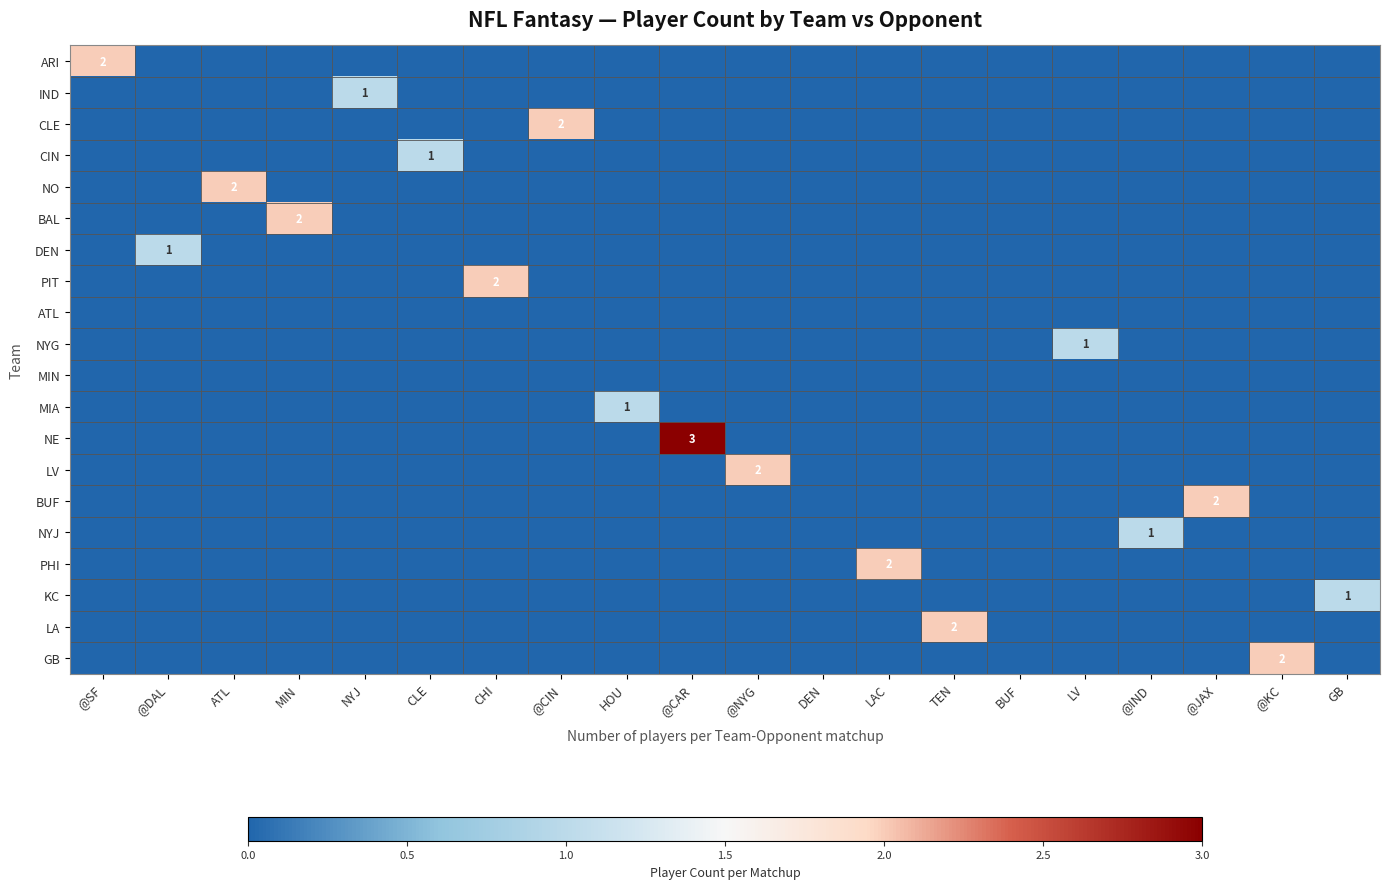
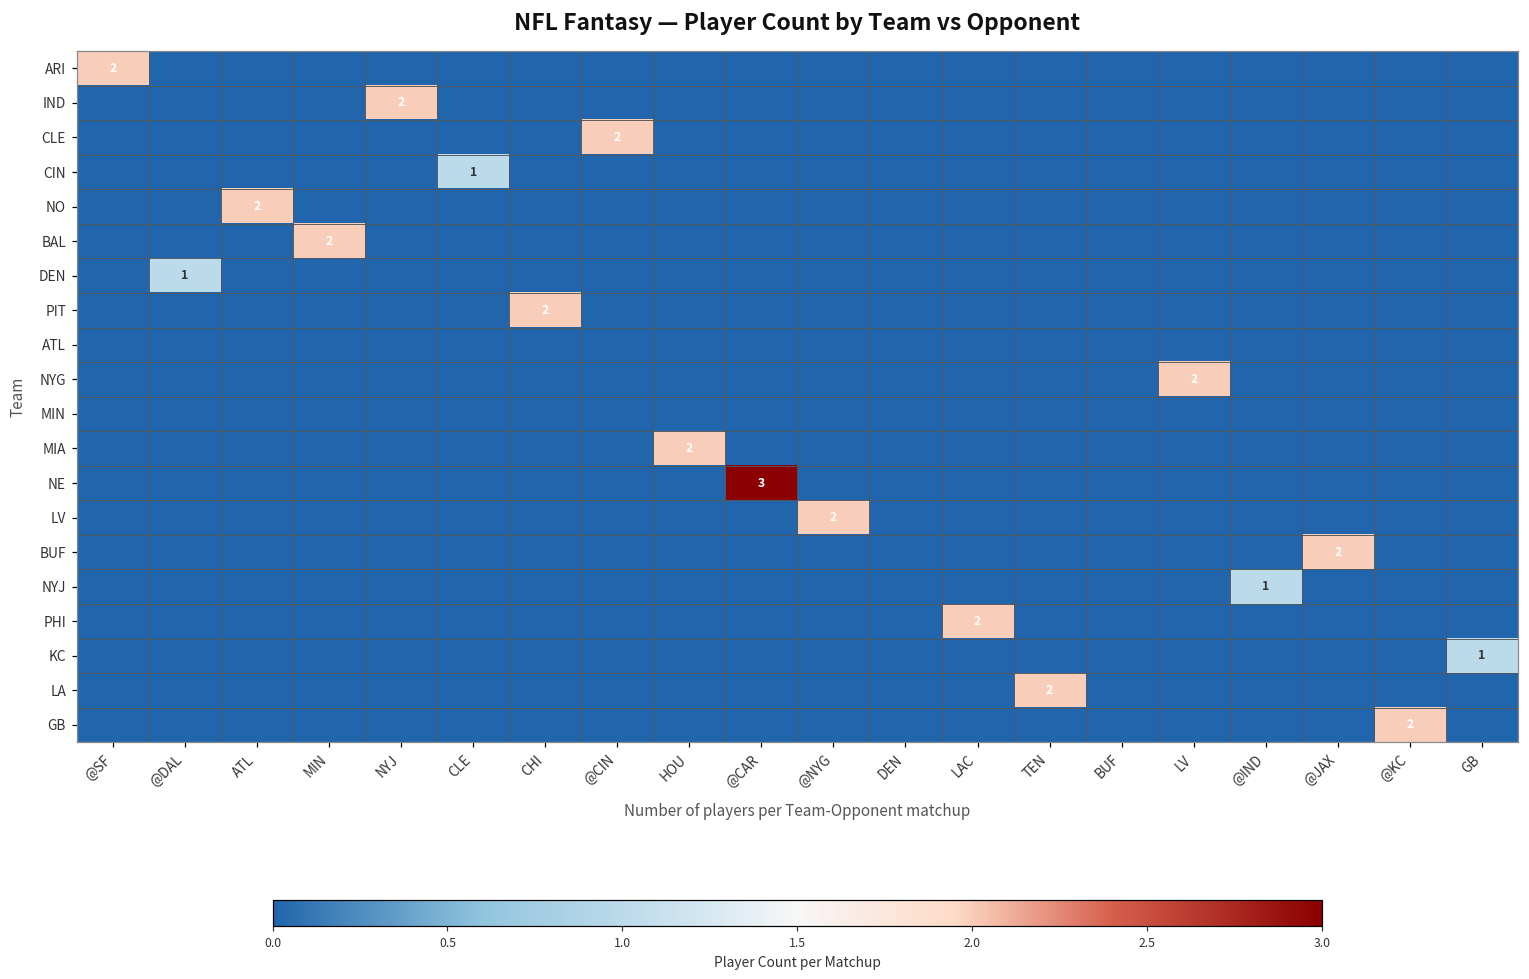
  {
    "ARI": {
      "@SF": 2
    },
    "IND": {
-     "NYJ": 1
+     "NYJ": 2
    },
    "CLE": {
      "@CIN": 2
    },
    "CIN": {
      "CLE": 1
    },
    "NO": {
      "ATL": 2
    },
    "BAL": {
      "MIN": 2
    },
    "DEN": {
      "@DAL": 1
    },
    "PIT": {
      "CHI": 2
    },
    "NYG": {
-     "LV": 1
+     "LV": 2
    },
    "MIA": {
-     "HOU": 1
+     "HOU": 2
    },
    "NE": {
      "@CAR": 3
    },
    "LV": {
      "@NYG": 2
    },
    "BUF": {
      "@JAX": 2
    },
    "NYJ": {
      "@IND": 1
    },
    "PHI": {
      "LAC": 2
    },
    "KC": {
      "GB": 1
    },
    "LA": {
      "TEN": 2
    },
    "GB": {
      "@KC": 2
    }
  }
